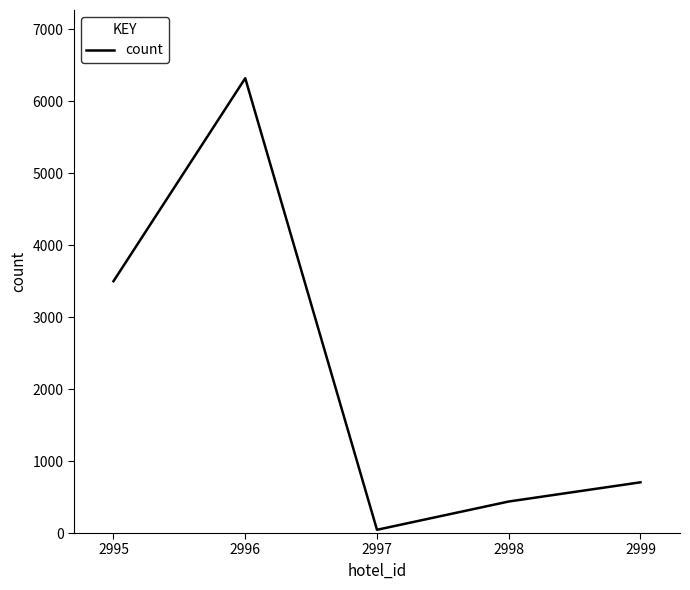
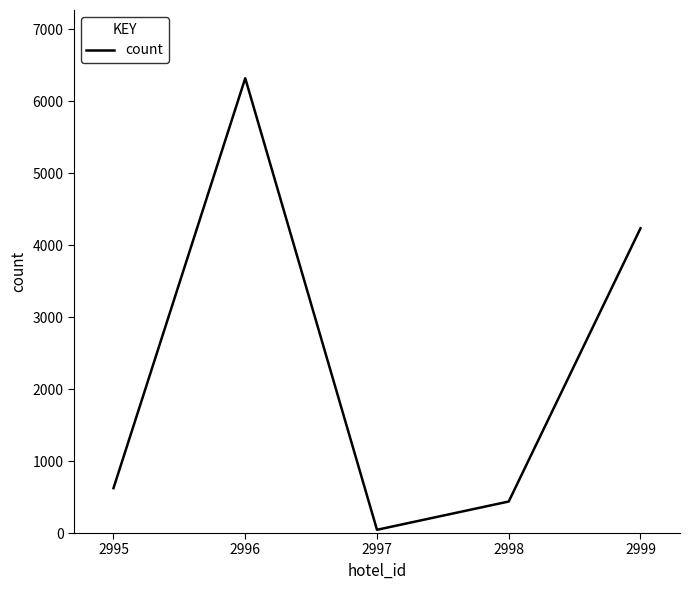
  {
-   "2995": 3500,
+   "2995": 600,
    "2996": 6300,
    "2997": 0,
    "2998": 400,
-   "2999": 700
+   "2999": 4200
  }
